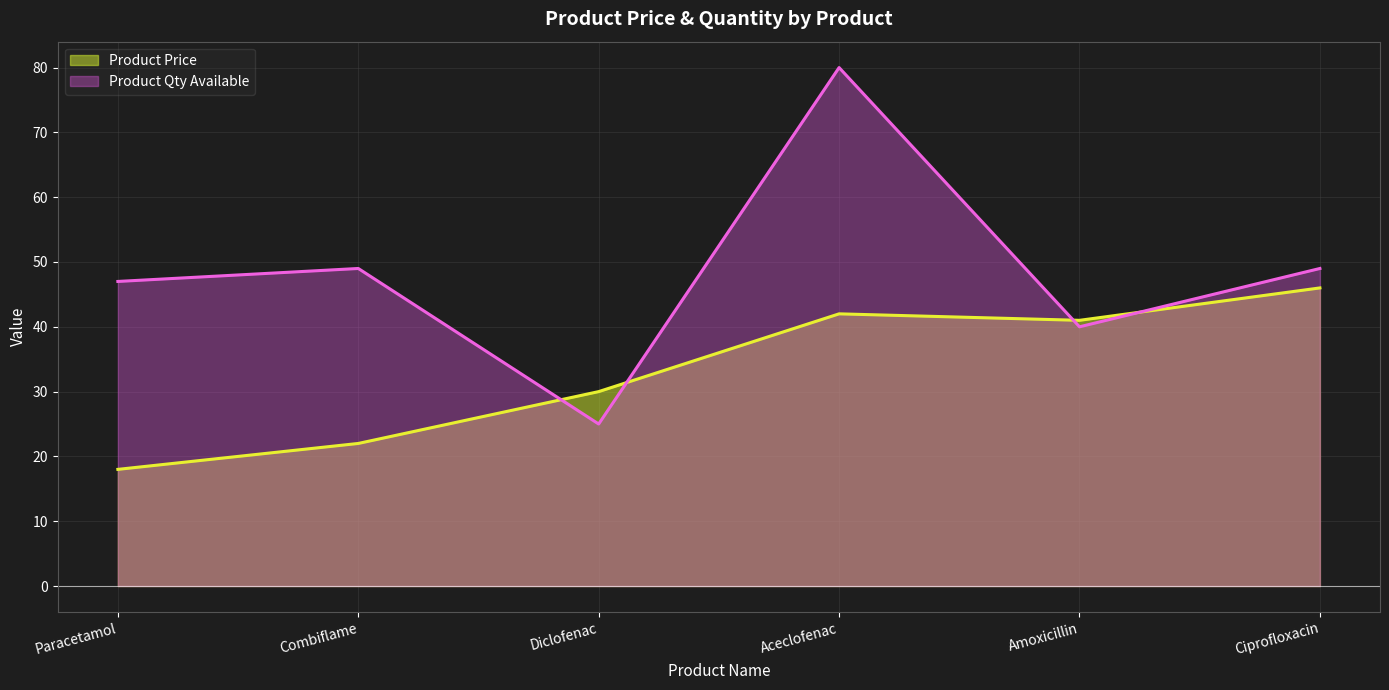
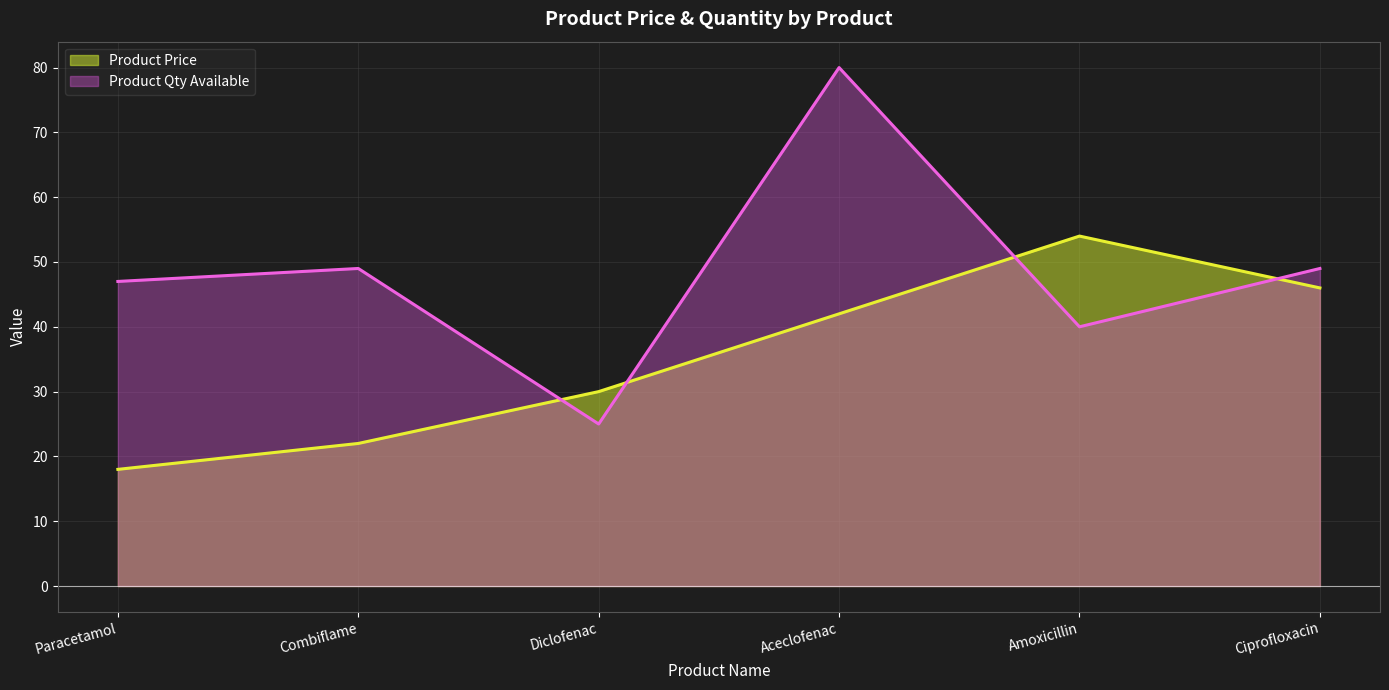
  {
    "Product Price": {
      "Paracetamol": 18,
      "Combiflame": 22,
      "Diclofenac": 30,
      "Aceclofenac": 42,
-     "Amoxicillin": 41,
+     "Amoxicillin": 54,
      "Ciprofloxacin": 46
    },
    "Product Qty Available": {
      "Paracetamol": 47,
      "Combiflame": 49,
      "Diclofenac": 25,
      "Aceclofenac": 80,
      "Amoxicillin": 40,
      "Ciprofloxacin": 49
    }
  }
